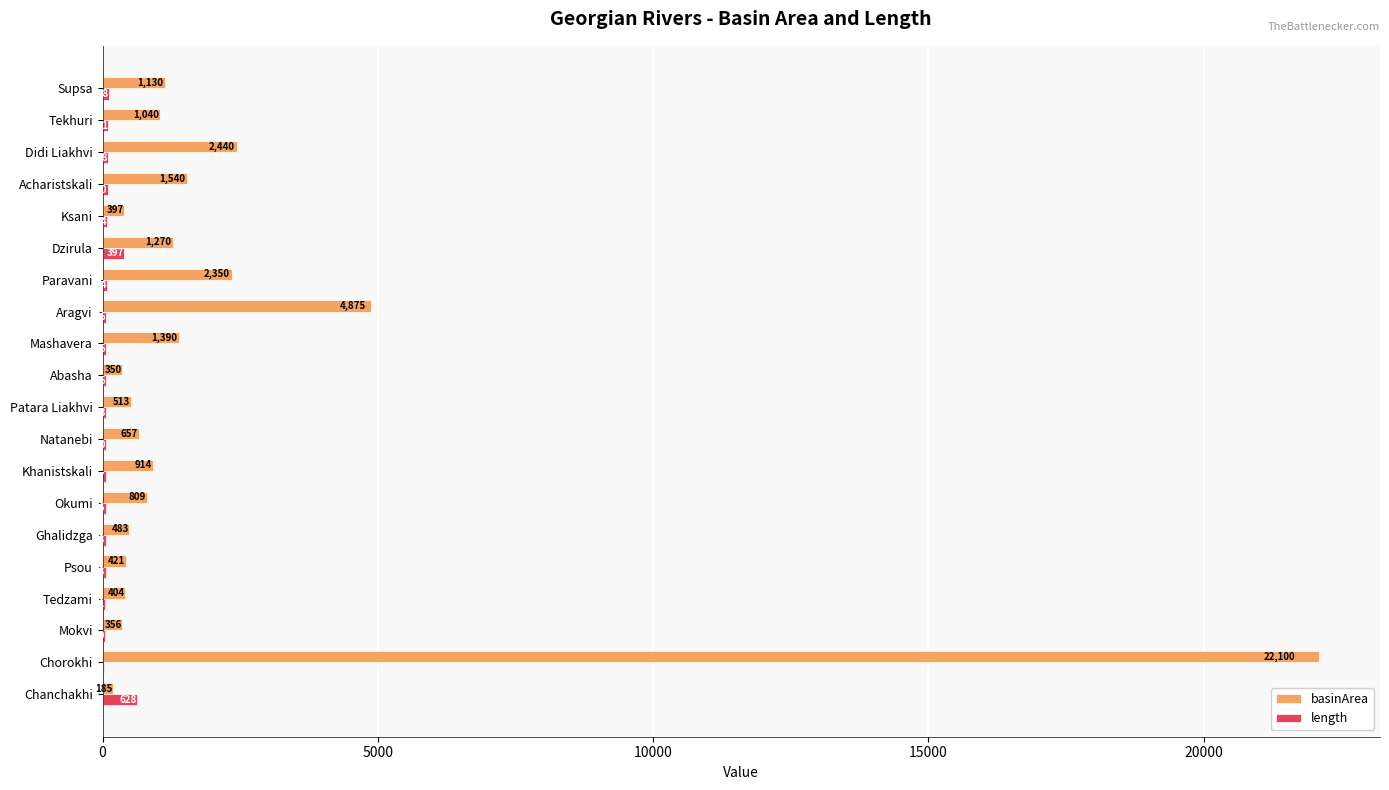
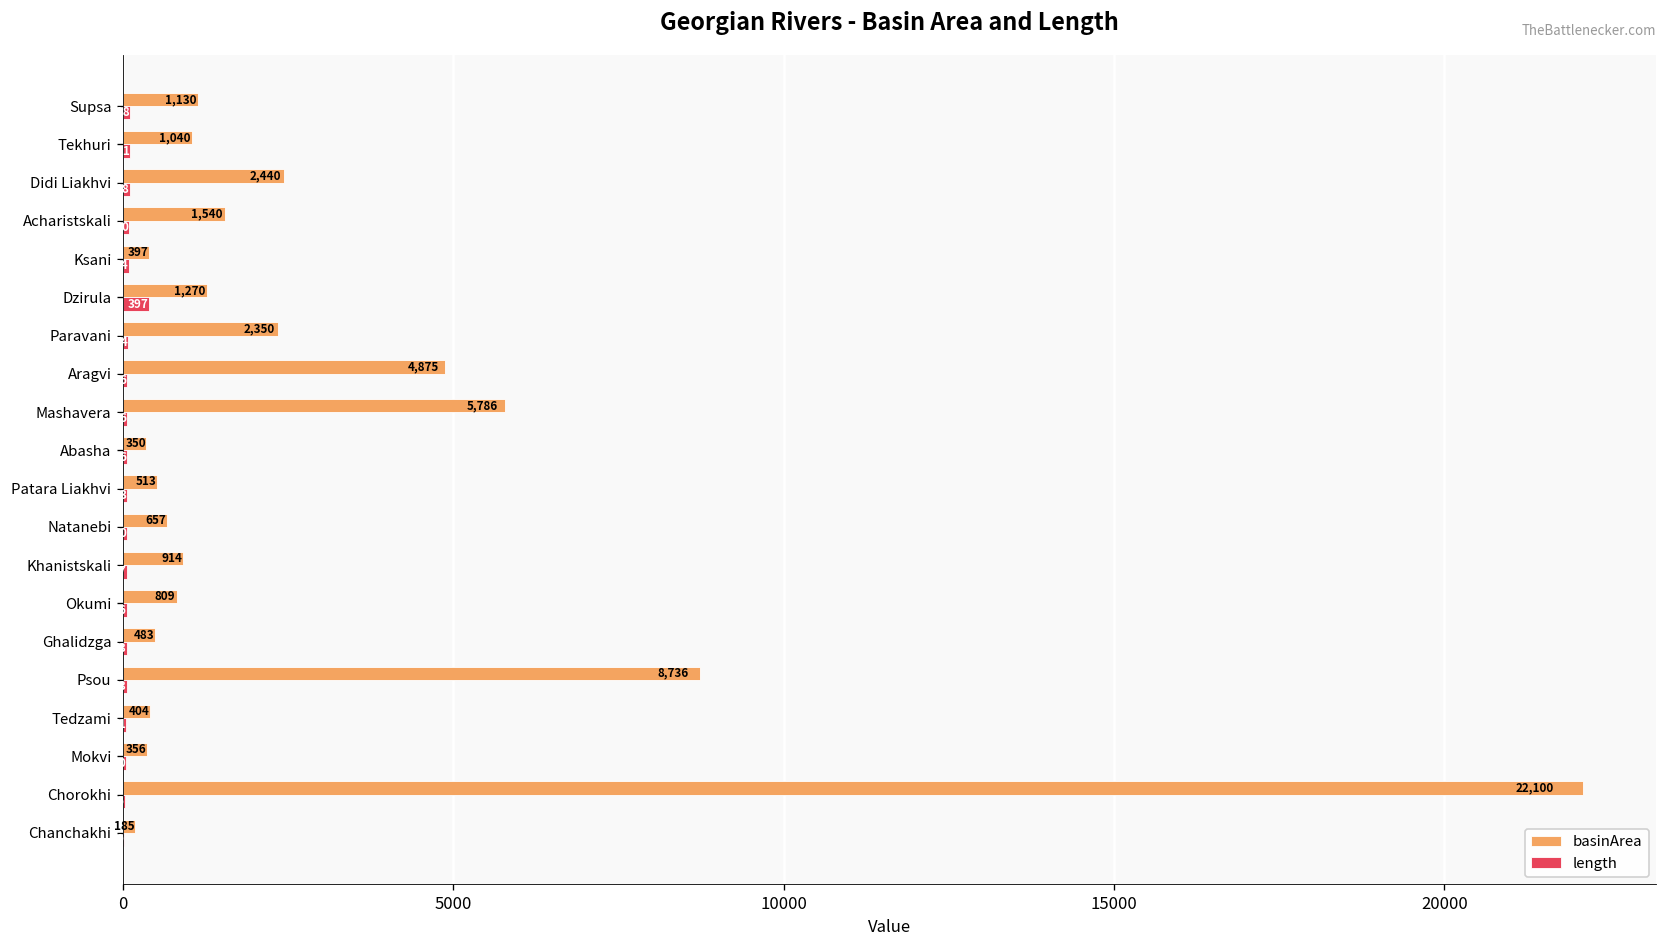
  {
    "basinArea": {
      "Supsa": "1,130",
      "Tekhuri": "1,040",
      "Didi Liakhvi": "2,440",
      "Acharistskali": "1,540",
      "Ksani": "397",
      "Dzirula": "1,270",
      "Paravani": "2,350",
      "Aragvi": "4,875",
-     "Mashavera": "1,390",
+     "Mashavera": "5,786",
      "Abasha": "350",
      "Patara Liakhvi": "513",
      "Natanebi": "657",
      "Khanistskali": "914",
      "Okumi": "809",
      "Ghalidzga": "483",
-     "Psou": "421",
+     "Psou": "8,736",
      "Tedzami": "404",
      "Mokvi": "356",
      "Chorokhi": "22,100",
      "Chanchakhi": "185"
    },
    "length": {
      "Supsa": "100",
      "Tekhuri": "100",
      "Didi Liakhvi": "100",
      "Acharistskali": "100",
      "Ksani": "100",
      "Paravani": "100",
      "Aragvi": "100",
      "Mashavera": "100",
      "Abasha": "100",
      "Patara Liakhvi": "100",
      "Natanebi": "100",
      "Khanistskali": "100",
      "Okumi": "100",
      "Ghalidzga": "100",
      "Psou": "100",
      "Tedzami": "100",
      "Mokvi": "100",
-     "Chanchakhi": "600"
+     "Chanchakhi": "0"
    }
  }
